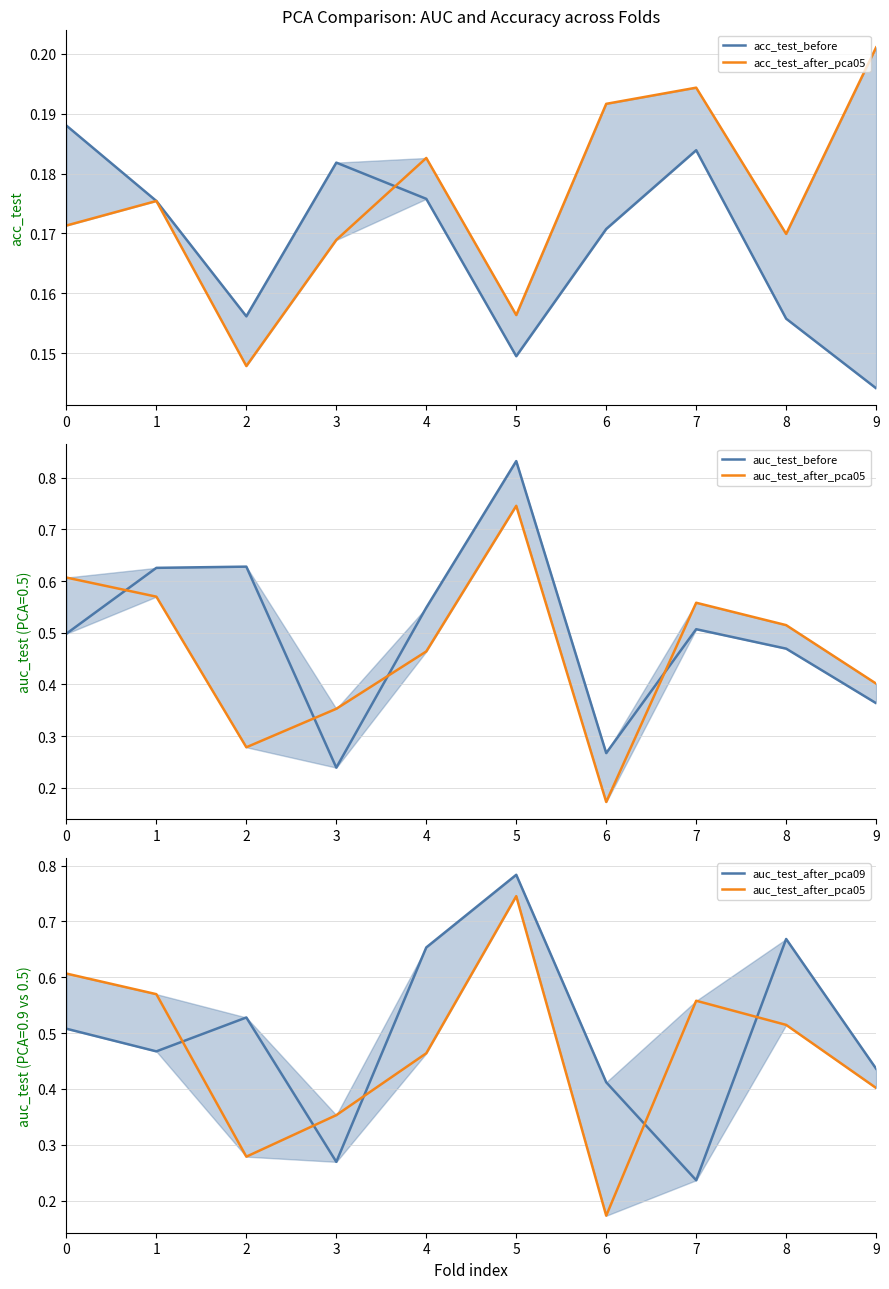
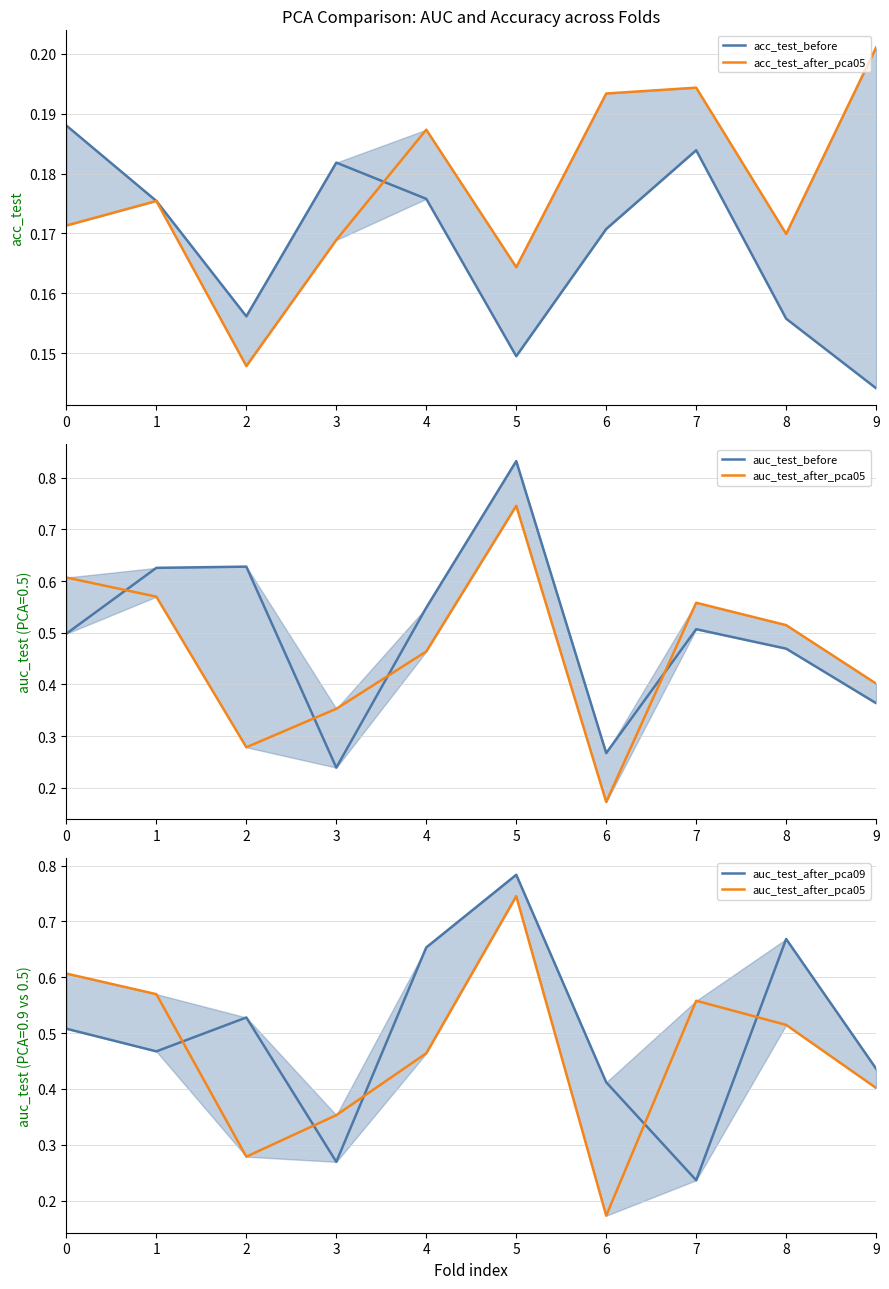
  {
    "PCA Comparison: AUC and Accuracy across Folds": {
      "acc_test_after_pca05": {
        "0": 0.171,
        "2": 0.148,
        "3": 0.169,
-       "4": 0.183,
-       "5": 0.156,
-       "6": 0.192
+       "4": 0.187,
+       "5": 0.164,
+       "6": 0.193
      }
    }
  }
